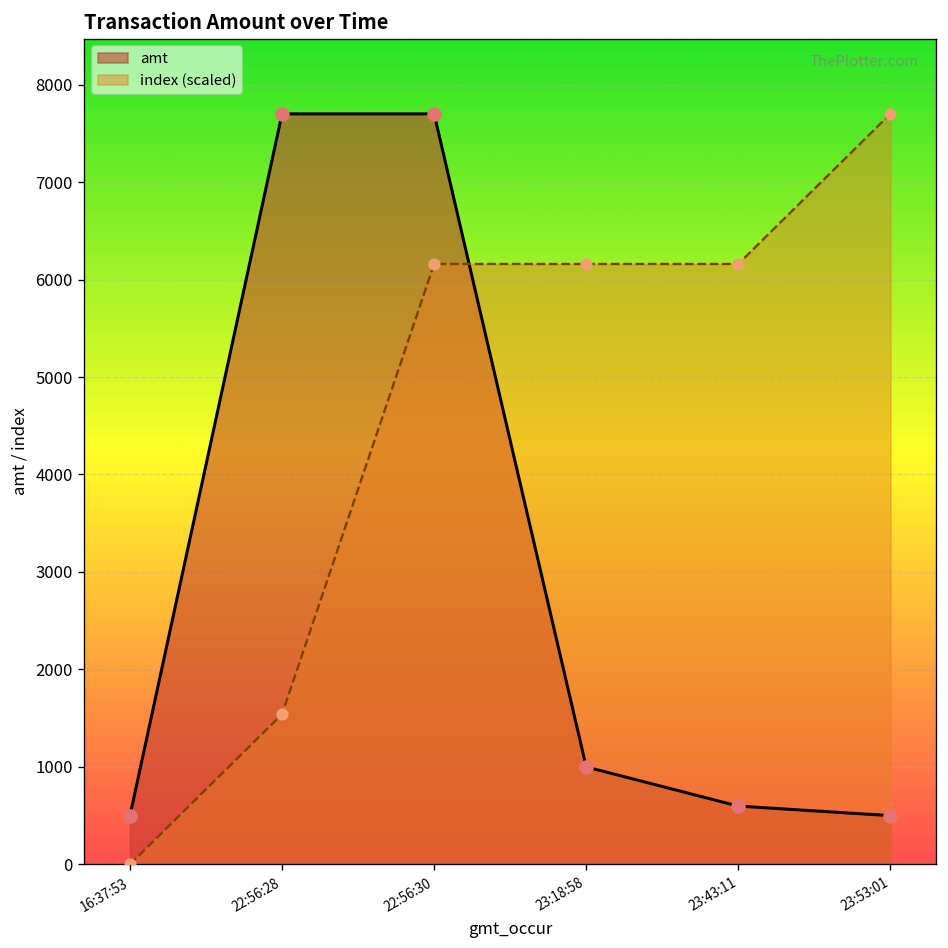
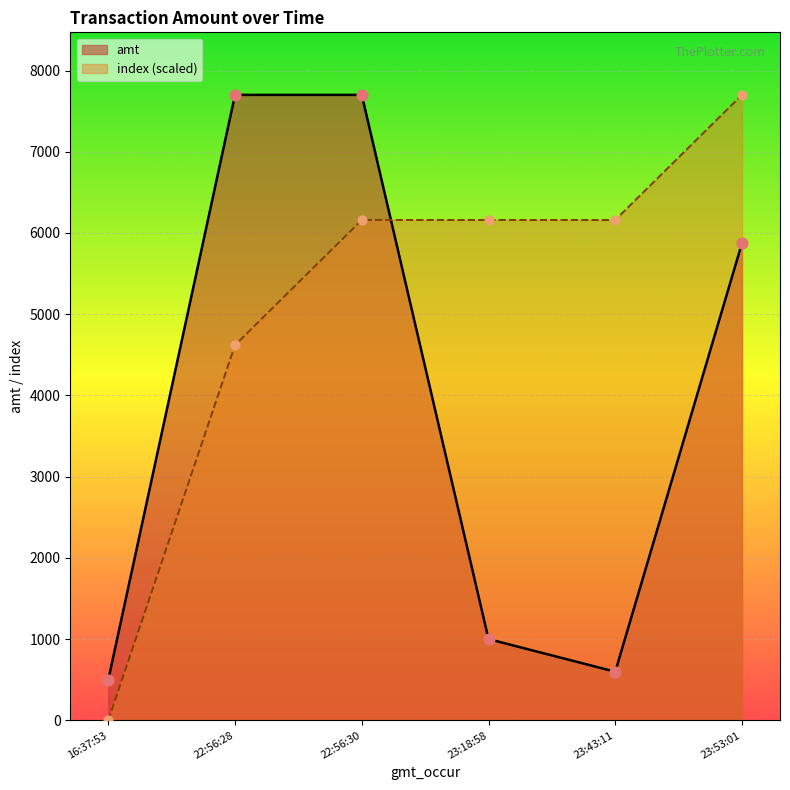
  {
    "amt": {
      "16:37:53": 500,
      "22:56:28": 7700,
      "22:56:30": 7700,
      "23:18:58": 1000,
      "23:43:11": 600,
-     "23:53:01": 500
+     "23:53:01": 5900
    },
    "index (scaled)": {
      "16:37:53": 0,
-     "22:56:28": 1500,
+     "22:56:28": 4600,
      "22:56:30": 6200,
      "23:18:58": 6200,
      "23:43:11": 6200,
      "23:53:01": 7700
    }
  }
